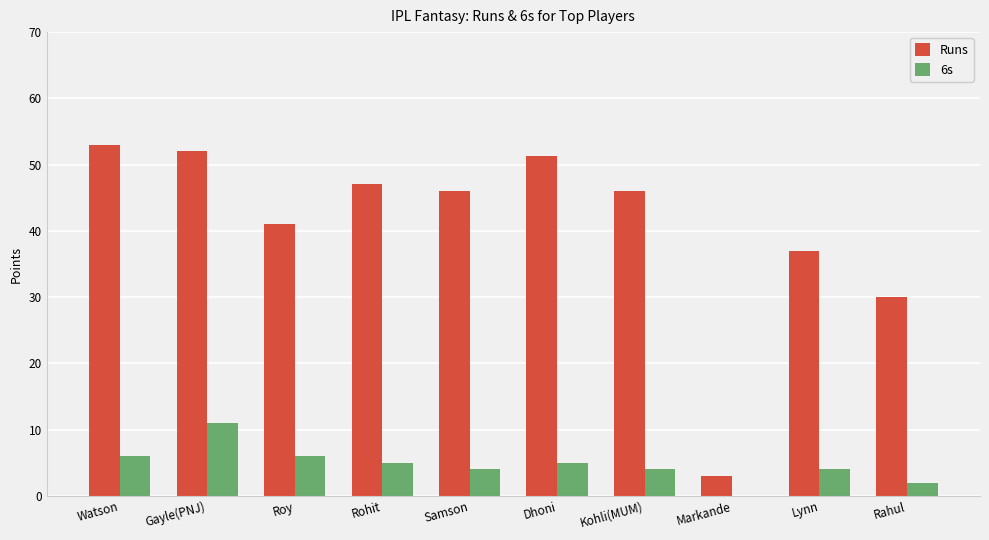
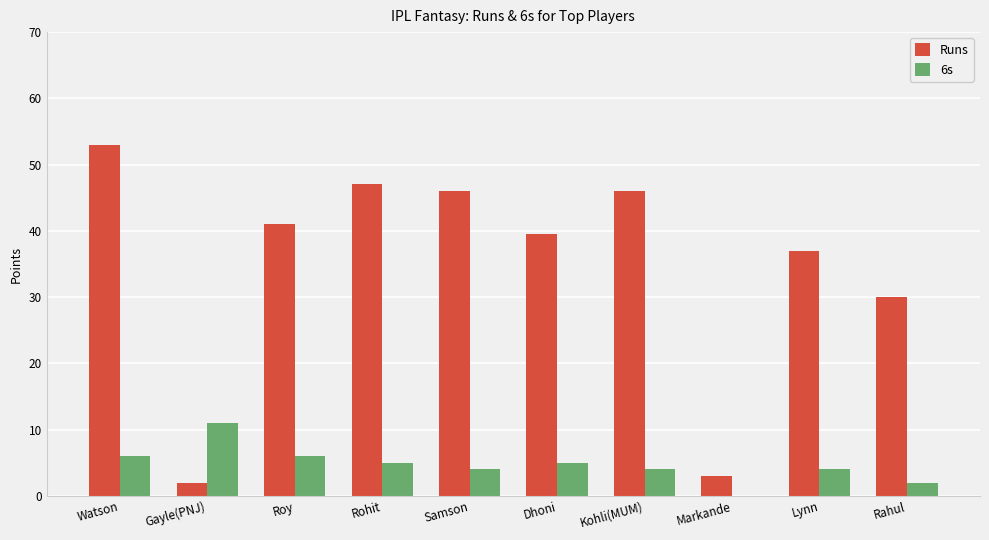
  {
    "Runs": {
      "Watson": 53,
-     "Gayle(PNJ)": 52,
+     "Gayle(PNJ)": 2,
      "Roy": 41,
      "Rohit": 47,
      "Samson": 46,
-     "Dhoni": 51,
+     "Dhoni": 40,
      "Kohli(MUM)": 46,
      "Markande": 3,
      "Lynn": 37,
      "Rahul": 30
    },
    "6s": {
      "Watson": 6,
      "Gayle(PNJ)": 11,
      "Roy": 6,
      "Rohit": 5,
      "Samson": 4,
      "Dhoni": 5,
      "Kohli(MUM)": 4,
      "Markande": 0,
      "Lynn": 4,
      "Rahul": 2
    }
  }
